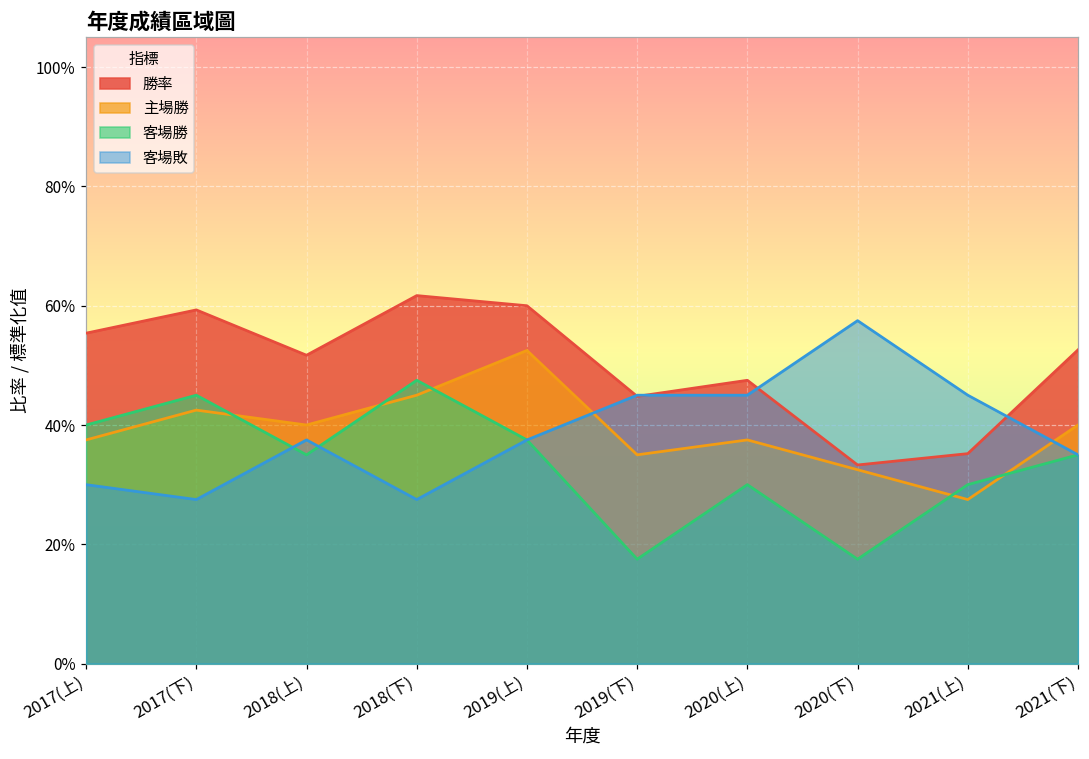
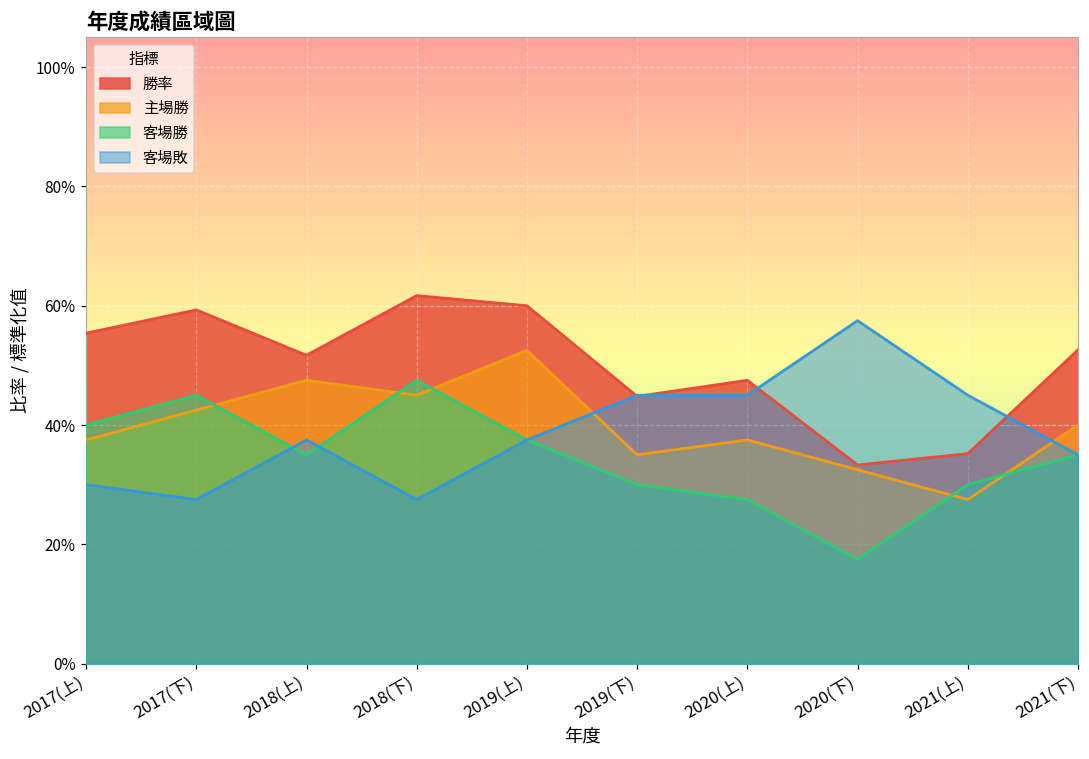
  {
    "勝率": {
      "2017(上)": "55%",
      "2017(下)": "59%",
      "2018(上)": "52%",
      "2018(下)": "62%",
      "2019(上)": "60%",
      "2020(上)": "48%",
      "2020(下)": "33%",
      "2021(上)": "35%",
      "2021(下)": "53%"
    },
    "主場勝": {
      "2017(上)": "38%",
      "2017(下)": "43%",
-     "2018(上)": "40%",
+     "2018(上)": "48%",
      "2018(下)": "45%",
      "2019(上)": "53%",
      "2019(下)": "35%",
      "2020(上)": "38%",
      "2020(下)": "33%",
      "2021(上)": "28%",
      "2021(下)": "40%"
    },
    "客場勝": {
      "2017(上)": "40%",
      "2017(下)": "45%",
      "2018(上)": "35%",
      "2018(下)": "48%",
-     "2019(下)": "18%",
-     "2020(上)": "30%",
+     "2019(下)": "30%",
+     "2020(上)": "28%",
      "2020(下)": "18%",
      "2021(上)": "30%"
    },
    "客場敗": {
      "2017(上)": "30%",
      "2017(下)": "28%",
      "2018(上)": "38%",
      "2018(下)": "28%",
      "2020(上)": "45%",
      "2020(下)": "57%",
      "2021(上)": "45%"
    }
  }
